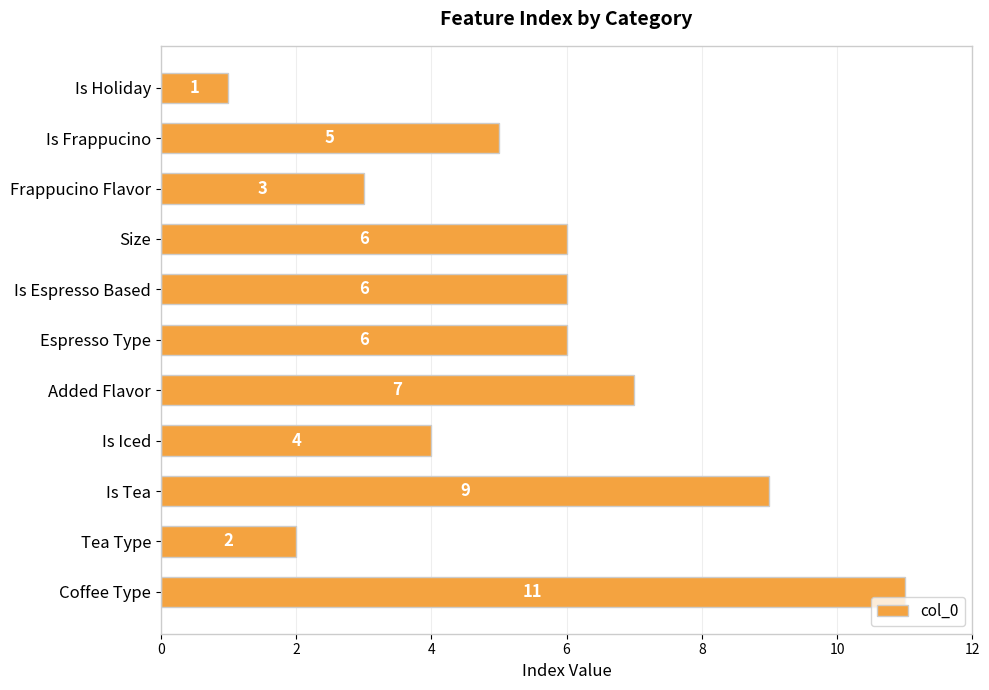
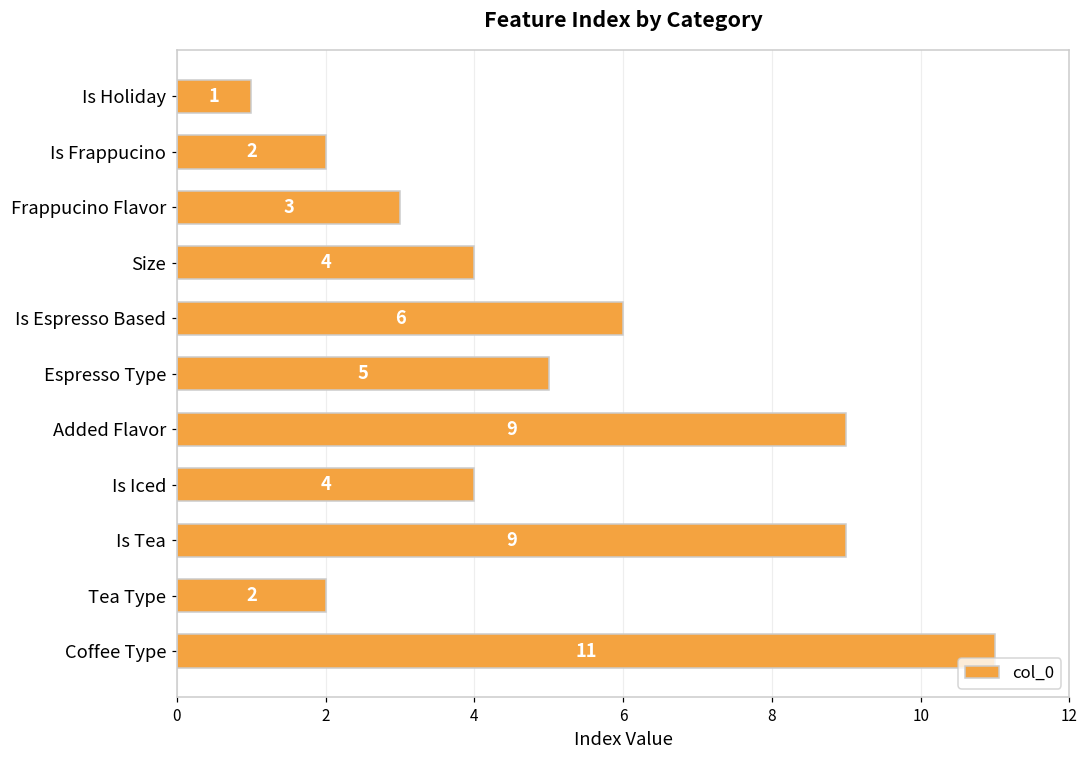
  {
    "Is Holiday": 1,
-   "Is Frappucino": 5,
+   "Is Frappucino": 2,
    "Frappucino Flavor": 3,
-   "Size": 6,
+   "Size": 4,
    "Is Espresso Based": 6,
-   "Espresso Type": 6,
-   "Added Flavor": 7,
+   "Espresso Type": 5,
+   "Added Flavor": 9,
    "Is Iced": 4,
    "Is Tea": 9,
    "Tea Type": 2,
    "Coffee Type": 11
  }
